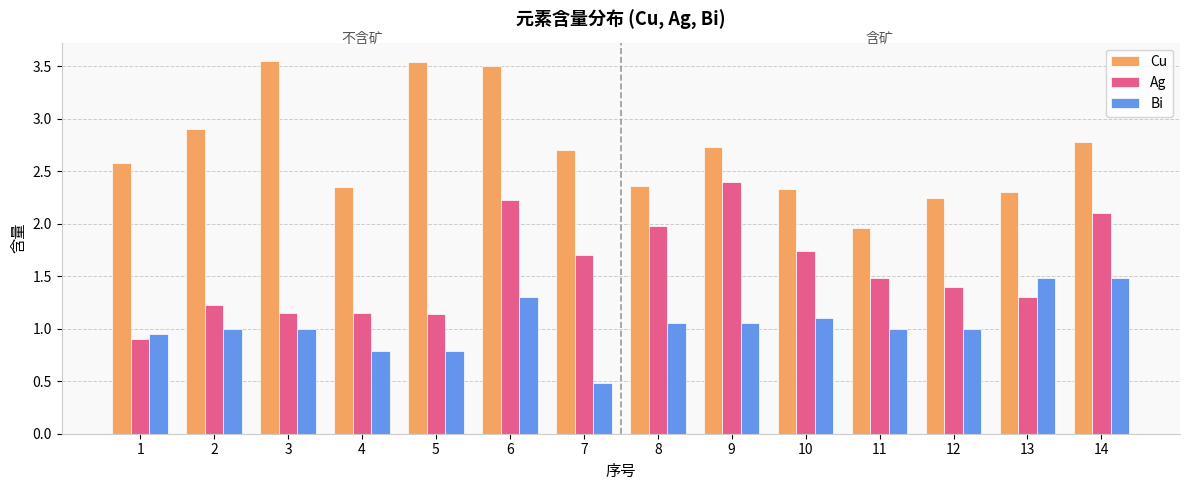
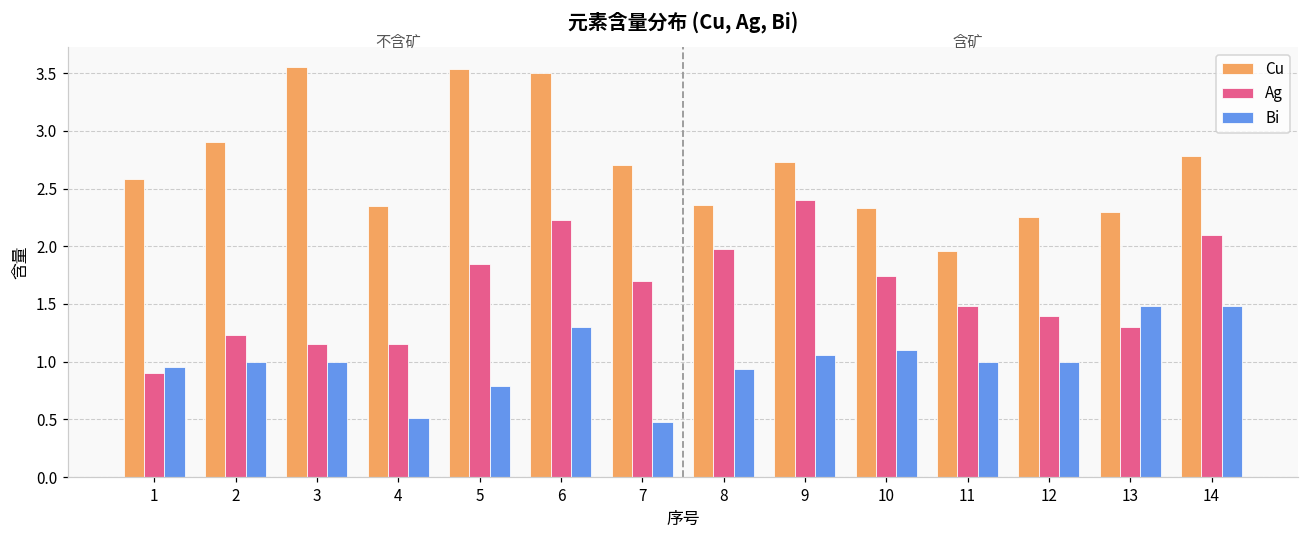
  {
    "Cu": {
      "1": 2.58,
      "2": 2.90,
      "3": 3.55,
      "4": 2.35,
      "5": 3.54,
      "6": 3.50,
      "7": 2.70,
      "8": 2.36,
      "9": 2.73,
      "10": 2.33,
      "11": 1.96,
      "12": 2.25,
      "13": 2.30,
      "14": 2.78
    },
    "Ag": {
      "1": 0.90,
      "2": 1.23,
      "3": 1.15,
      "4": 1.15,
-     "5": 1.14,
+     "5": 1.85,
      "6": 2.23,
      "7": 1.70,
      "8": 1.98,
      "9": 2.40,
      "10": 1.74,
      "11": 1.48,
      "12": 1.40,
      "13": 1.30,
      "14": 2.10
    },
    "Bi": {
      "1": 0.95,
      "2": 1.00,
      "3": 1.00,
-     "4": 0.79,
+     "4": 0.51,
      "5": 0.79,
      "6": 1.30,
      "7": 0.48,
-     "8": 1.06,
+     "8": 0.94,
      "9": 1.06,
      "10": 1.10,
      "11": 1.00,
      "12": 1.00,
      "13": 1.48,
      "14": 1.48
    }
  }
